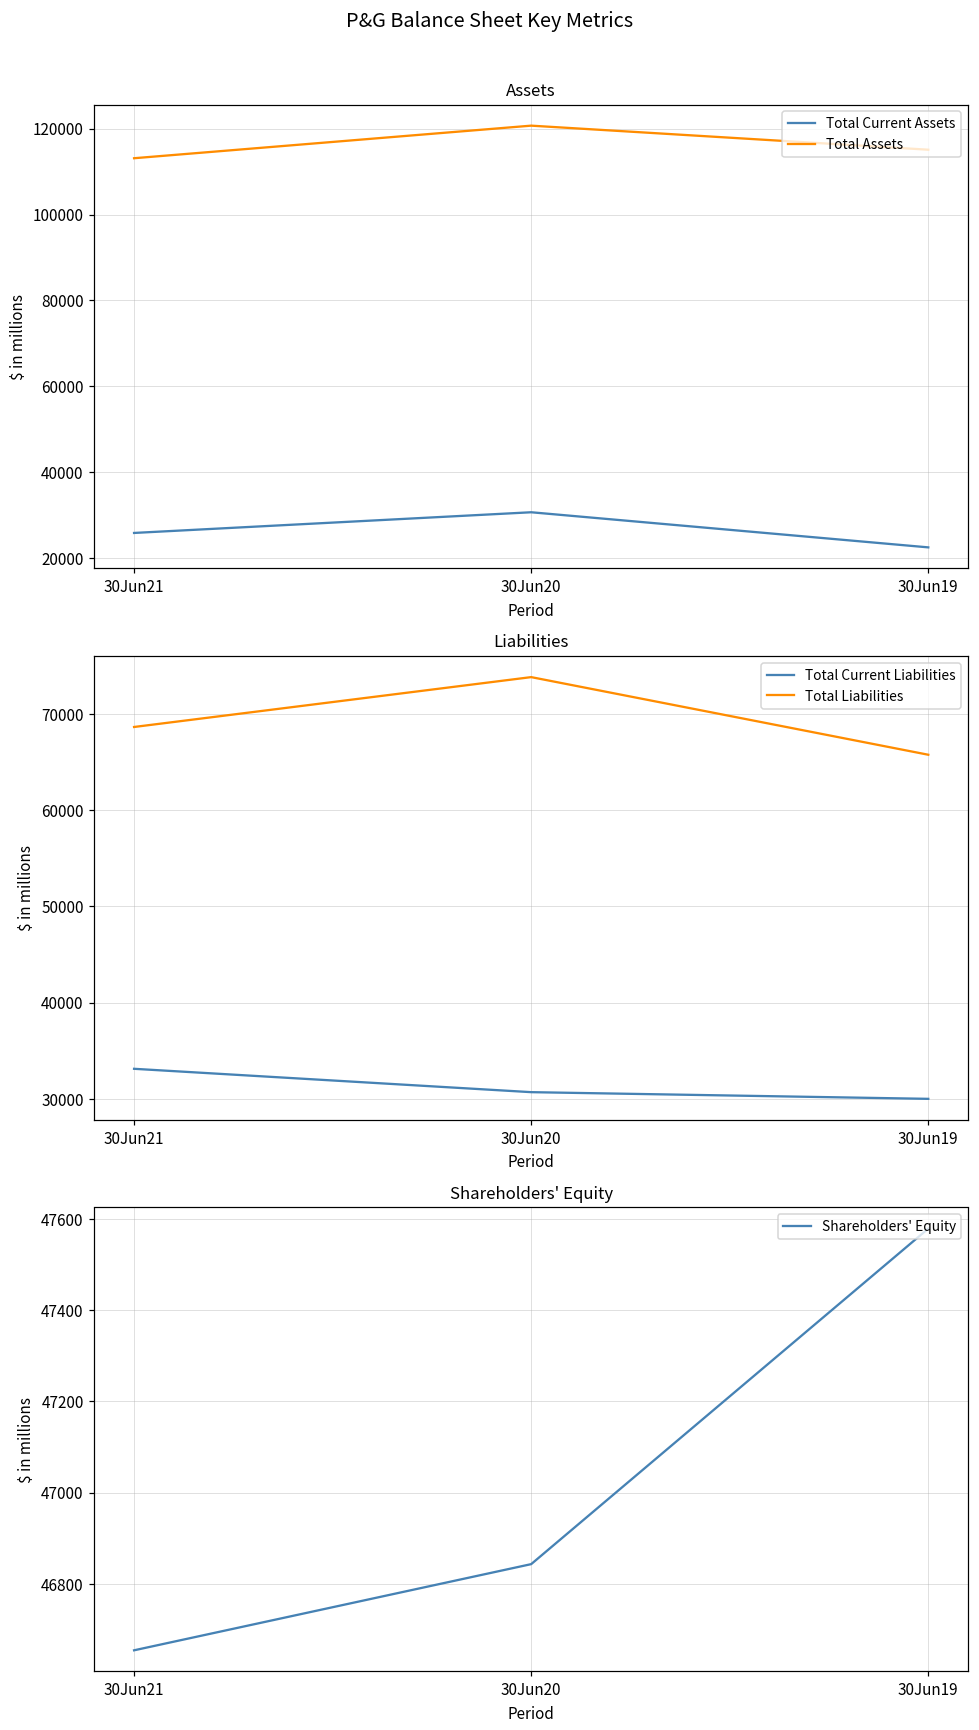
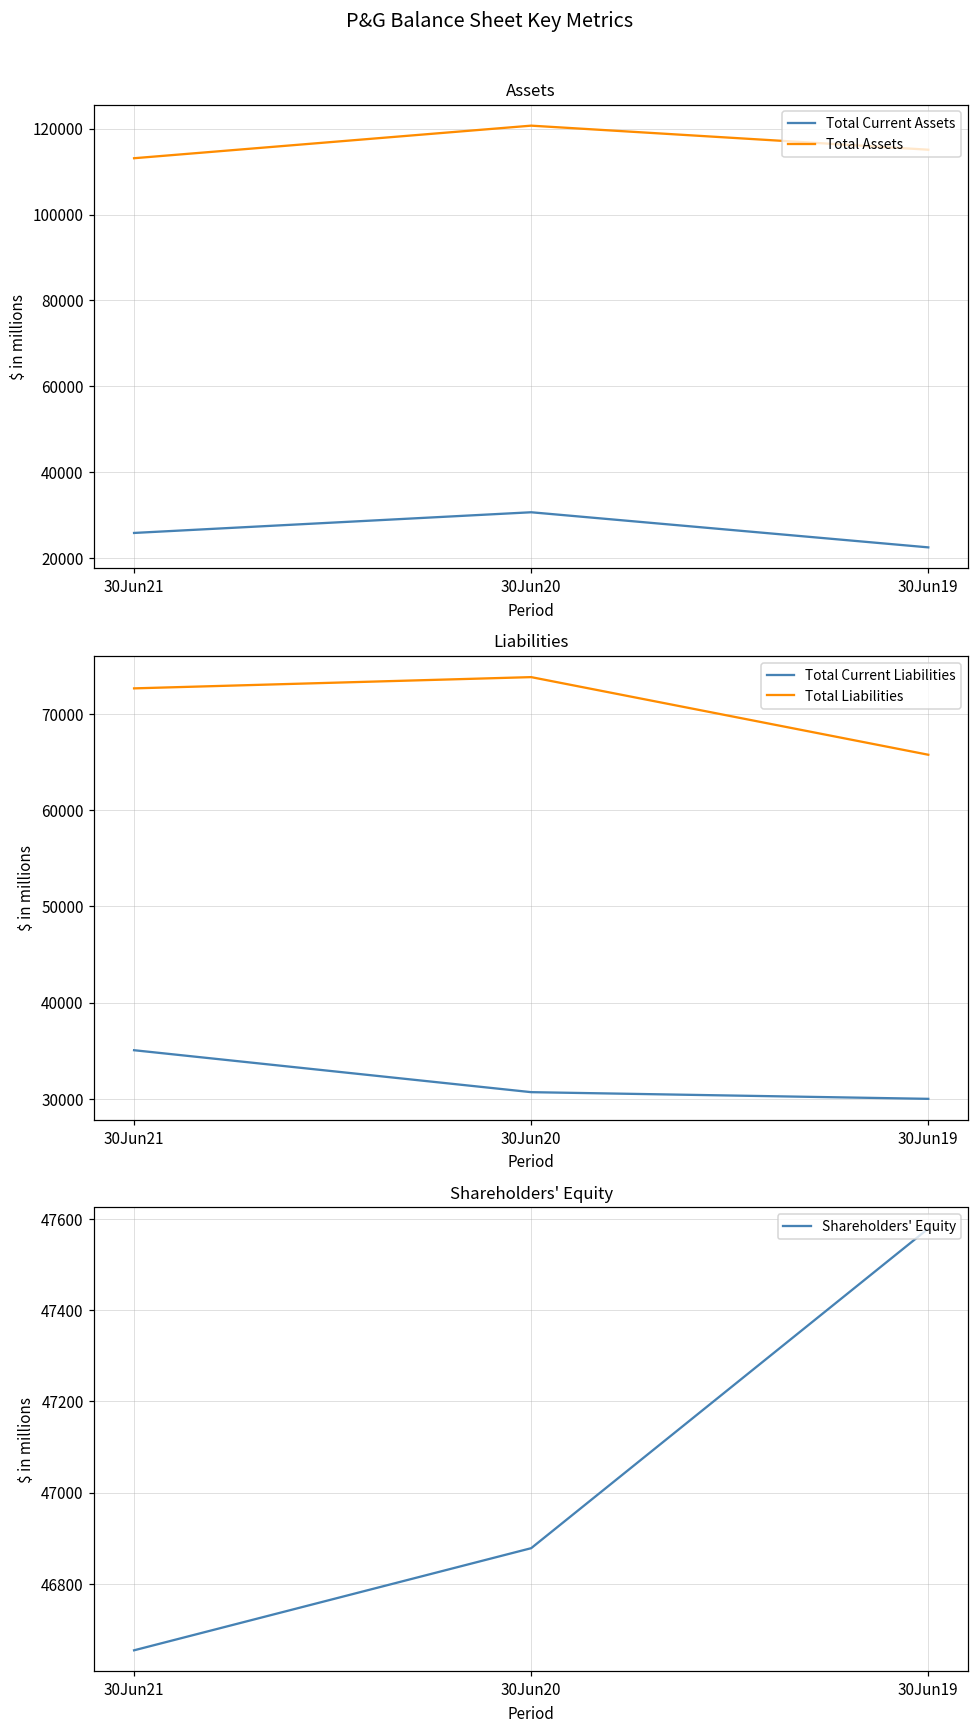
  {
    "Assets": {
      "Total Current Assets": {
        "30Jun21": 26000,
        "30Jun20": 31000,
        "30Jun19": 22000
      },
      "Total Assets": {
        "30Jun21": 113000,
        "30Jun20": 121000
      }
    },
    "Liabilities": {
      "Total Current Liabilities": {
-       "30Jun21": 33000,
+       "30Jun21": 35000,
        "30Jun20": 31000,
        "30Jun19": 30000
      },
      "Total Liabilities": {
-       "30Jun21": 69000,
+       "30Jun21": 73000,
        "30Jun20": 74000,
        "30Jun19": 66000
      }
    },
    "Shareholders' Equity": {
      "30Jun21": 46650,
-     "30Jun20": 46840
+     "30Jun20": 46880
    }
  }
